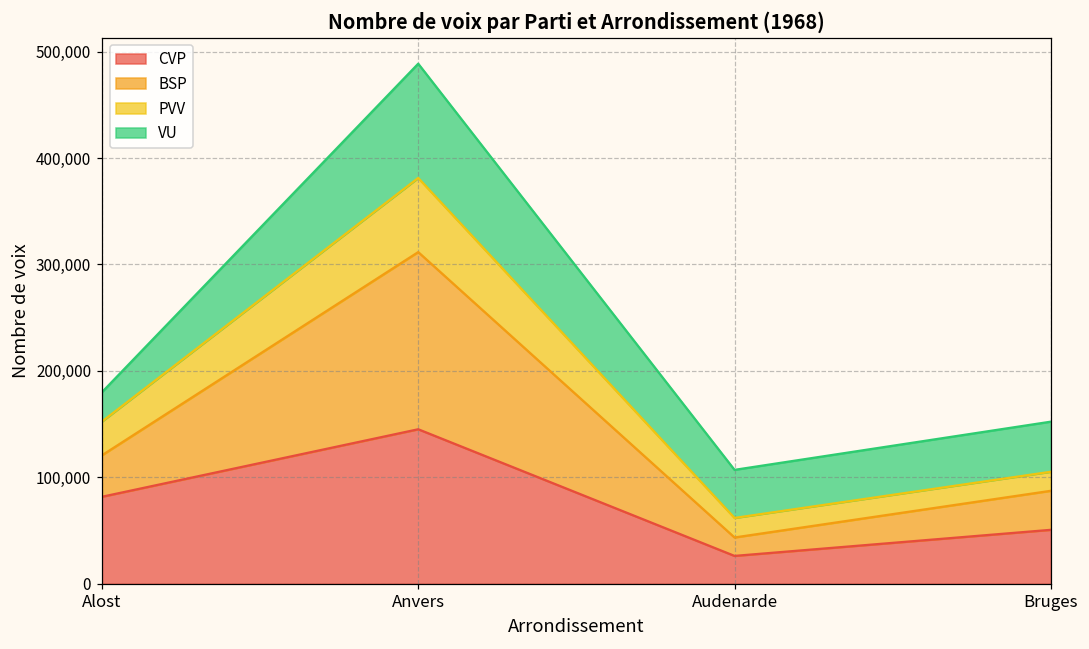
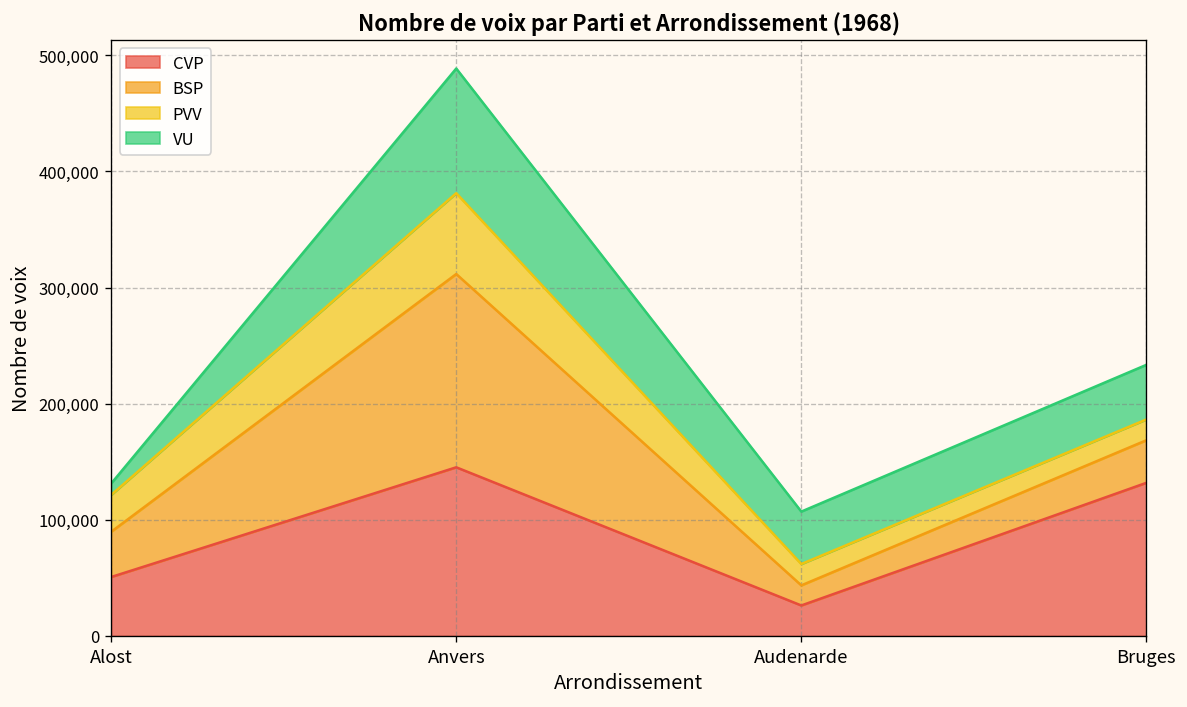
  {
    "CVP": {
-     "Alost": "80,000",
+     "Alost": "50,000",
      "Anvers": "150,000",
      "Audenarde": "30,000",
-     "Bruges": "50,000"
+     "Bruges": "130,000"
    },
    "VU": {
-     "Alost": "30,000",
+     "Alost": "10,000",
      "Anvers": "110,000",
      "Audenarde": "50,000",
      "Bruges": "50,000"
    }
  }
